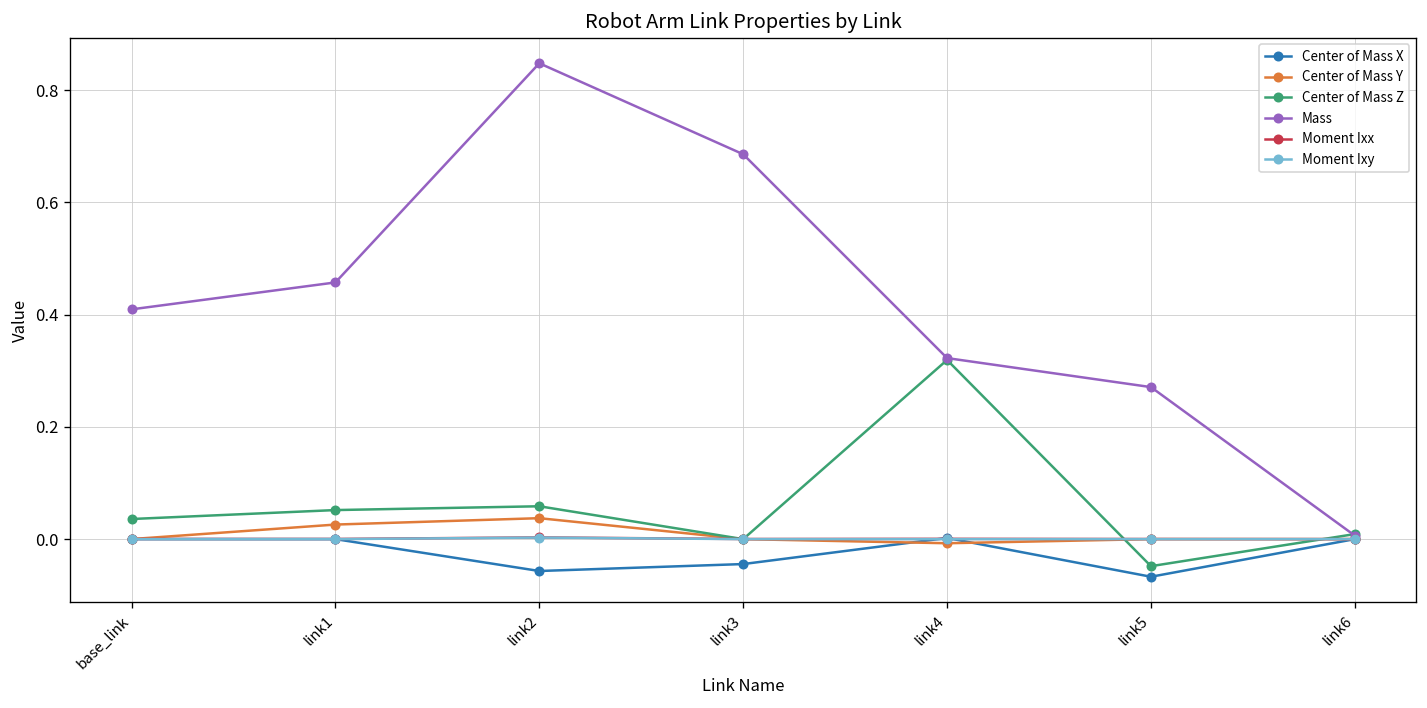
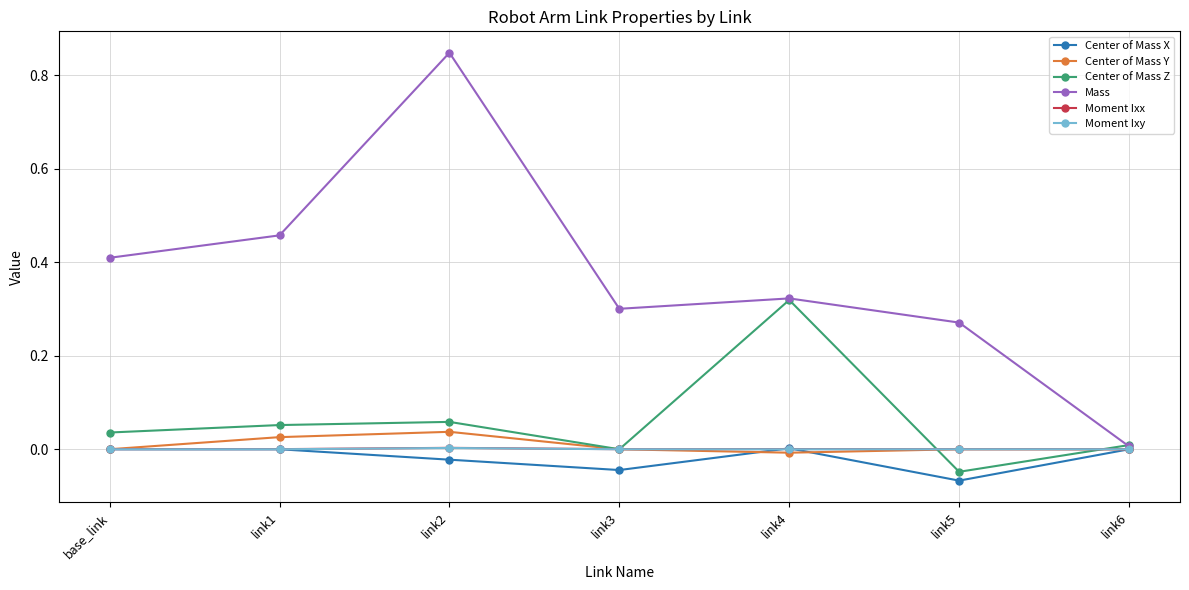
  {
    "Center of Mass X": {
-     "link2": -0.06,
+     "link2": -0.02,
      "link3": -0.04,
      "link5": -0.07
    },
    "Center of Mass Y": {
      "link1": 0.03,
      "link2": 0.04,
      "link4": -0.01
    },
    "Center of Mass Z": {
      "base_link": 0.04,
      "link1": 0.05,
      "link2": 0.06,
      "link5": -0.05
    },
    "Mass": {
      "base_link": 0.41,
      "link1": 0.46,
      "link2": 0.85,
-     "link3": 0.69,
+     "link3": 0.30,
      "link5": 0.27
    },
    "Moment Ixy": {
      "link2": 0.00
    }
  }
